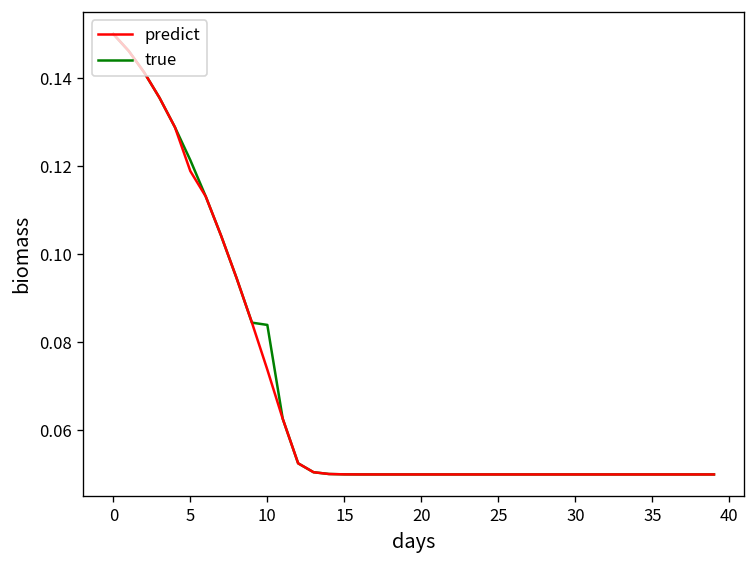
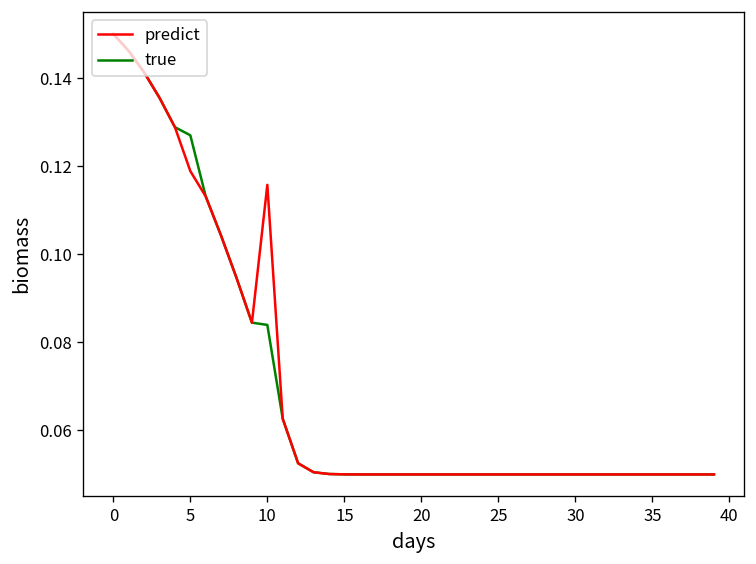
  {
    "predict": {
      "5": 0.119,
-     "10": 0.074
+     "10": 0.116
    },
    "true": {
-     "5": 0.121,
+     "5": 0.127,
      "10": 0.084
    }
  }
